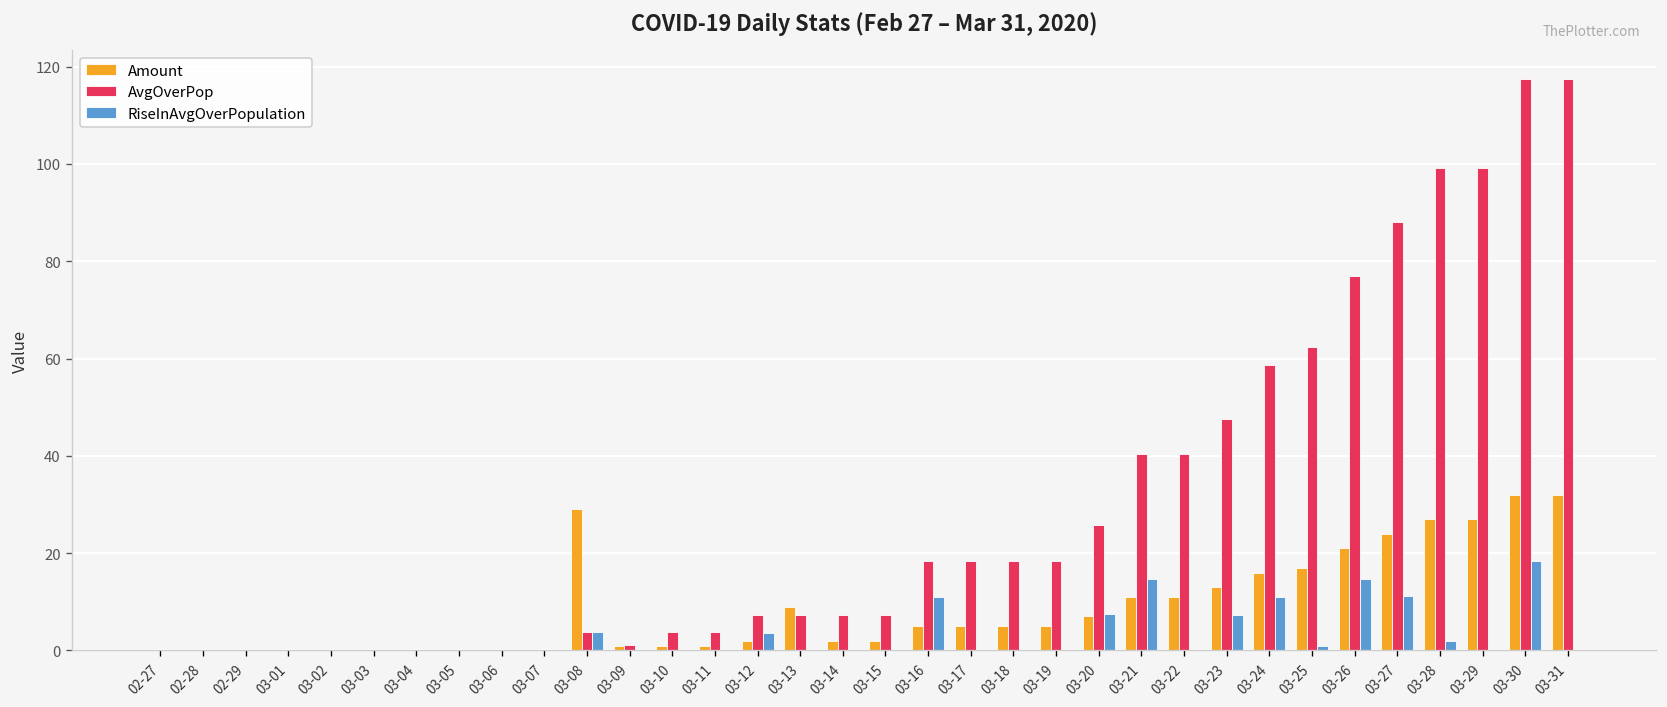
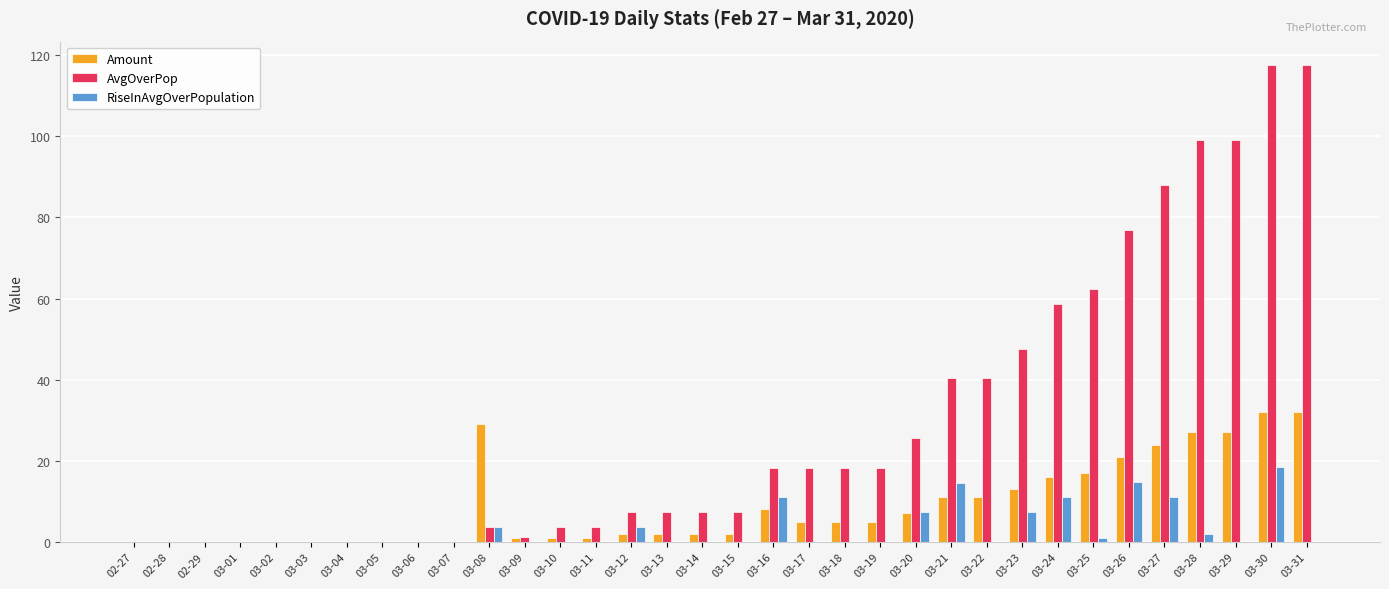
  {
    "Amount": {
      "02-27": 0,
      "02-28": 0,
      "02-29": 0,
      "03-01": 0,
      "03-02": 0,
      "03-03": 0,
      "03-04": 0,
      "03-05": 0,
      "03-06": 0,
      "03-07": 0,
      "03-08": 29,
      "03-09": 1,
      "03-10": 1,
      "03-11": 1,
      "03-12": 2,
-     "03-13": 9,
+     "03-13": 2,
      "03-14": 2,
      "03-15": 2,
-     "03-16": 5,
+     "03-16": 8,
      "03-17": 5,
      "03-18": 5,
      "03-19": 5,
      "03-20": 7,
      "03-21": 11,
      "03-22": 11,
      "03-23": 13,
      "03-24": 16,
      "03-25": 17,
      "03-26": 21,
      "03-27": 24,
      "03-28": 27,
      "03-29": 27,
      "03-30": 32,
      "03-31": 32
    },
    "AvgOverPop": {
      "02-27": 0,
      "02-28": 0,
      "02-29": 0,
      "03-01": 0,
      "03-02": 0,
      "03-03": 0,
      "03-04": 0,
      "03-05": 0,
      "03-06": 0,
      "03-07": 0,
      "03-08": 4,
      "03-09": 1,
      "03-10": 4,
      "03-11": 4,
      "03-12": 7,
      "03-13": 7,
      "03-14": 7,
      "03-15": 7,
      "03-16": 18,
      "03-17": 18,
      "03-18": 18,
      "03-19": 18,
      "03-20": 26,
      "03-21": 40,
      "03-22": 40,
      "03-23": 48,
      "03-24": 59,
      "03-25": 62,
      "03-26": 77,
      "03-27": 88,
      "03-28": 99,
      "03-29": 99,
      "03-30": 118,
      "03-31": 118
    },
    "RiseInAvgOverPopulation": {
      "02-27": 0,
      "02-28": 0,
      "02-29": 0,
      "03-01": 0,
      "03-02": 0,
      "03-03": 0,
      "03-04": 0,
      "03-05": 0,
      "03-06": 0,
      "03-07": 0,
      "03-08": 4,
      "03-09": 0,
      "03-10": 0,
      "03-11": 0,
      "03-12": 4,
      "03-13": 0,
      "03-14": 0,
      "03-15": 0,
      "03-16": 11,
      "03-17": 0,
      "03-18": 0,
      "03-19": 0,
      "03-20": 7,
      "03-21": 15,
      "03-22": 0,
      "03-23": 7,
      "03-24": 11,
      "03-25": 1,
      "03-26": 15,
      "03-27": 11,
      "03-28": 2,
      "03-29": 0,
      "03-30": 18,
      "03-31": 0
    }
  }
